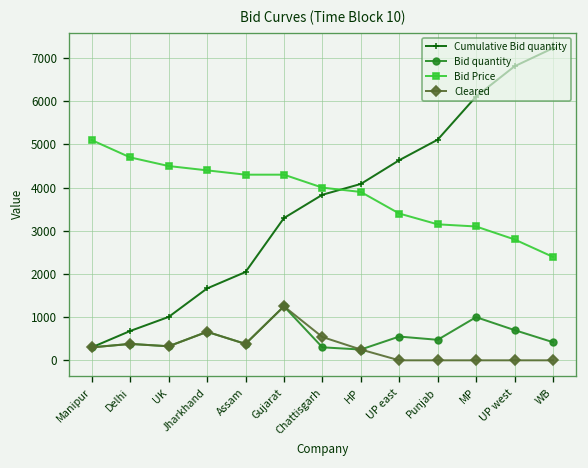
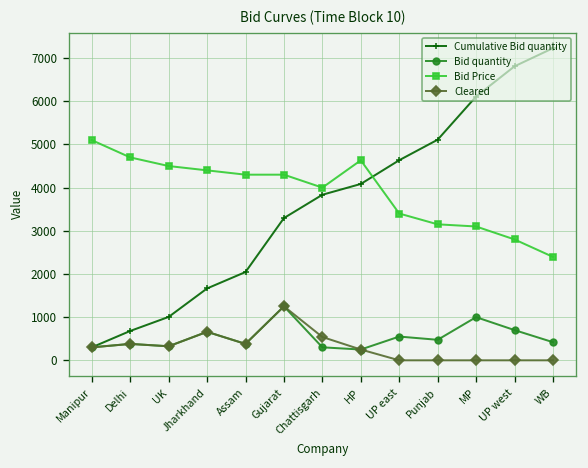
  {
    "Cumulative Bid quantity": {
      "Delhi": 700,
      "UK": 1000,
      "Jharkhand": 1700,
      "Assam": 2000,
      "Gujarat": 3300,
      "Chattisgarh": 3800,
      "HP": 4100,
      "UP east": 4600,
      "Punjab": 5100
    },
    "Bid quantity": {
      "Chattisgarh": 300,
      "UP east": 600,
      "Punjab": 500,
      "MP": 1000,
      "UP west": 700,
      "WB": 400
    },
    "Bid Price": {
      "Manipur": 5100,
      "Delhi": 4700,
      "UK": 4500,
      "Jharkhand": 4400,
      "Assam": 4300,
      "Gujarat": 4300,
      "Chattisgarh": 4000,
-     "HP": 3900,
+     "HP": 4600,
      "UP east": 3400,
      "Punjab": 3200,
      "MP": 3100,
      "UP west": 2800,
      "WB": 2400
    },
    "Cleared": {
      "Chattisgarh": 500,
      "UP east": 0,
      "Punjab": 0,
      "MP": 0,
      "UP west": 0,
      "WB": 0
    }
  }
